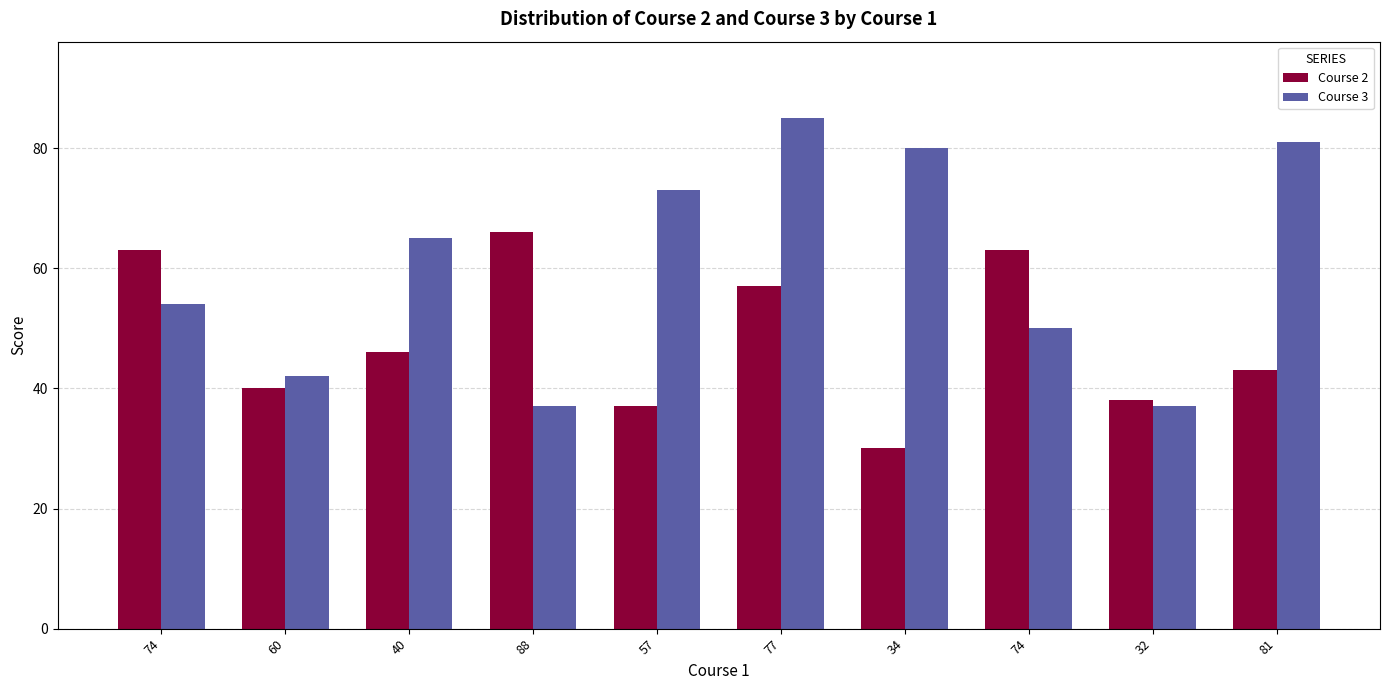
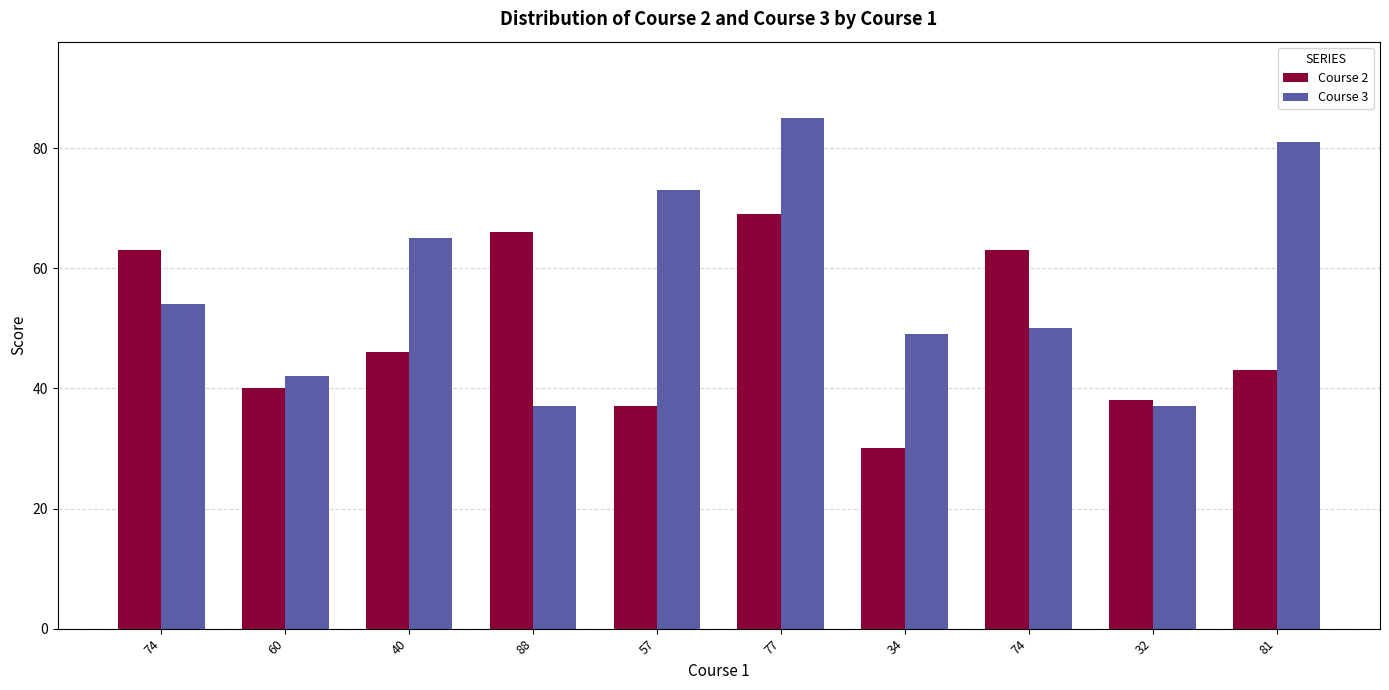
  {
    "Course 2": {
      "60": 40,
      "40": 46,
      "88": 66,
      "57": 37,
-     "77": 57,
+     "77": 69,
      "34": 30,
      "32": 38,
      "81": 43
    },
    "Course 3": {
      "60": 42,
      "40": 65,
      "88": 37,
      "57": 73,
      "77": 85,
-     "34": 80,
+     "34": 49,
      "32": 37,
      "81": 81
    }
  }
